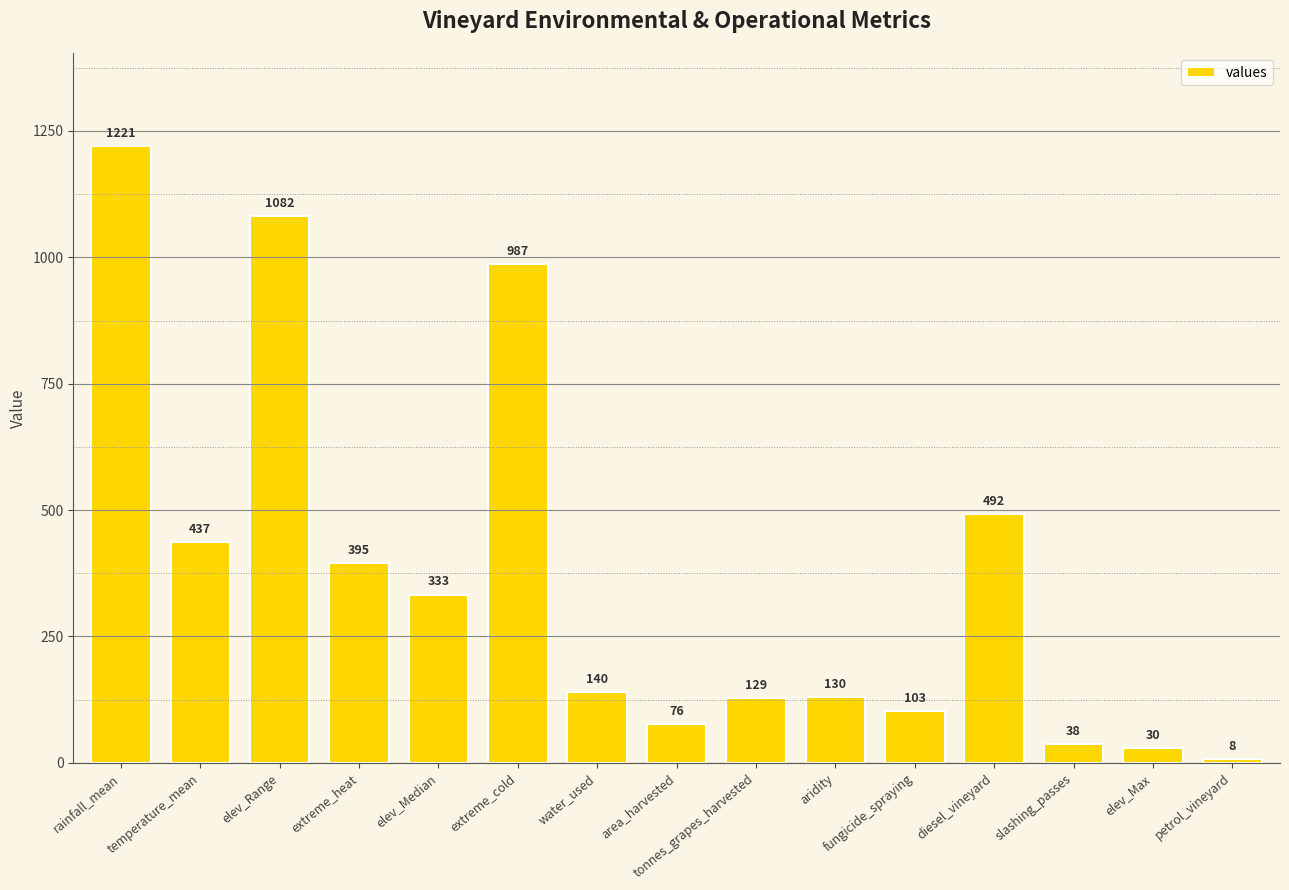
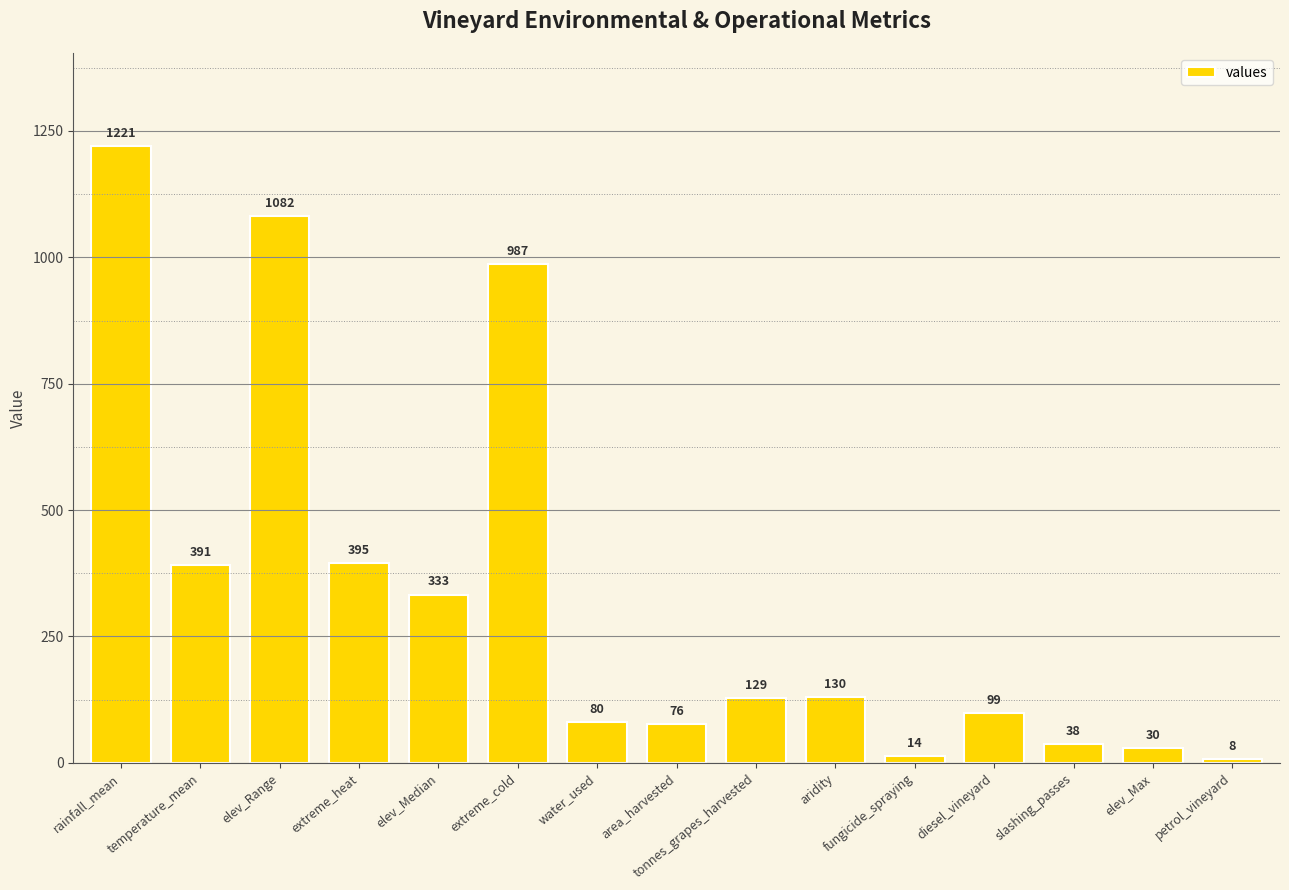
  {
    "rainfall_mean": 1221,
-   "temperature_mean": 437,
+   "temperature_mean": 391,
    "elev_Range": 1082,
    "extreme_heat": 395,
    "elev_Median": 333,
    "extreme_cold": 987,
-   "water_used": 140,
+   "water_used": 80,
    "area_harvested": 76,
    "tonnes_grapes_harvested": 129,
    "aridity": 130,
-   "fungicide_spraying": 103,
-   "diesel_vineyard": 492,
+   "fungicide_spraying": 14,
+   "diesel_vineyard": 99,
    "slashing_passes": 38,
    "elev_Max": 30,
    "petrol_vineyard": 8
  }
